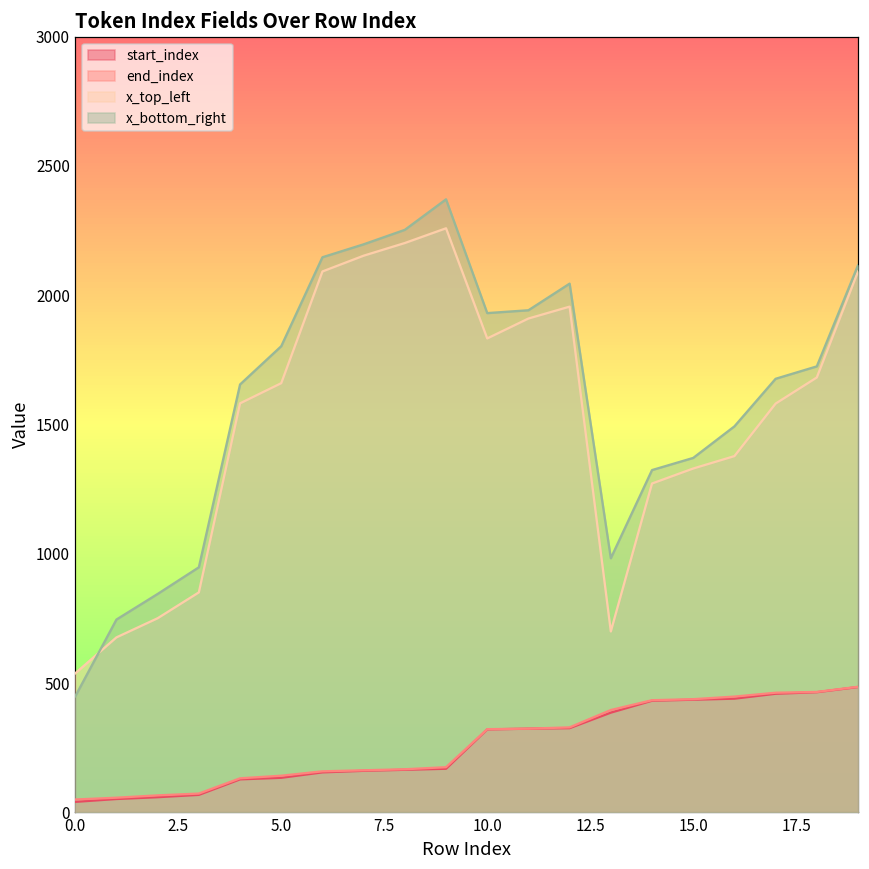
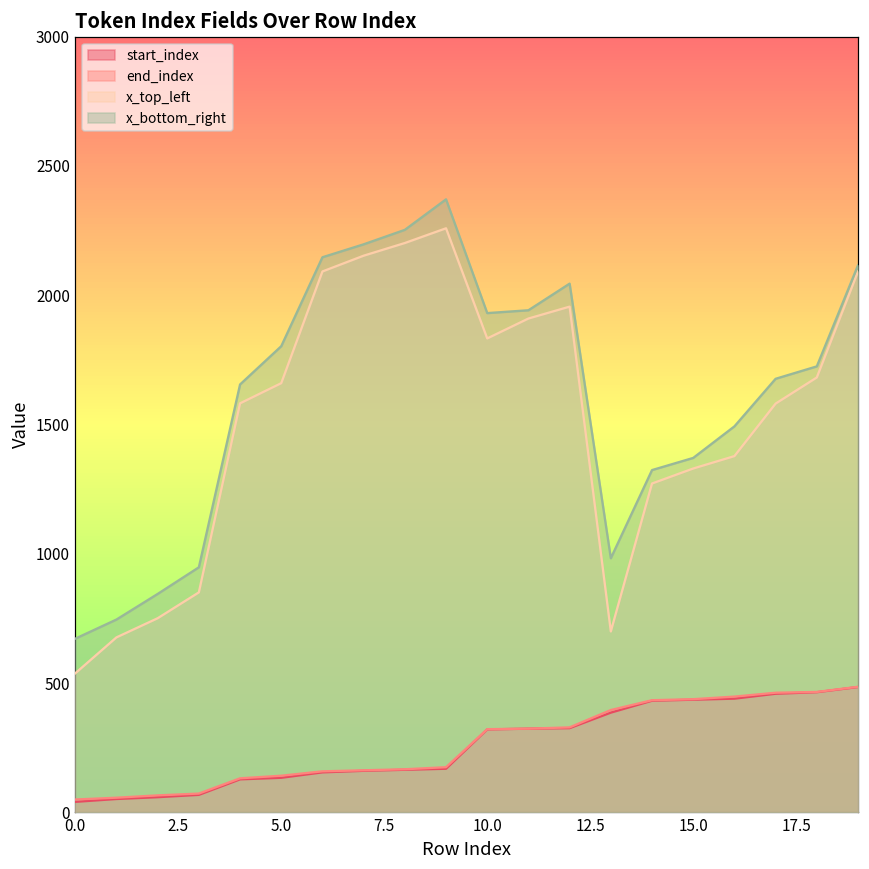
  {
    "x_bottom_right": {
-     "0.0": 450,
+     "0.0": 670,
      "5.0": 1800,
      "10.0": 1930,
      "15.0": 1370
    }
  }
